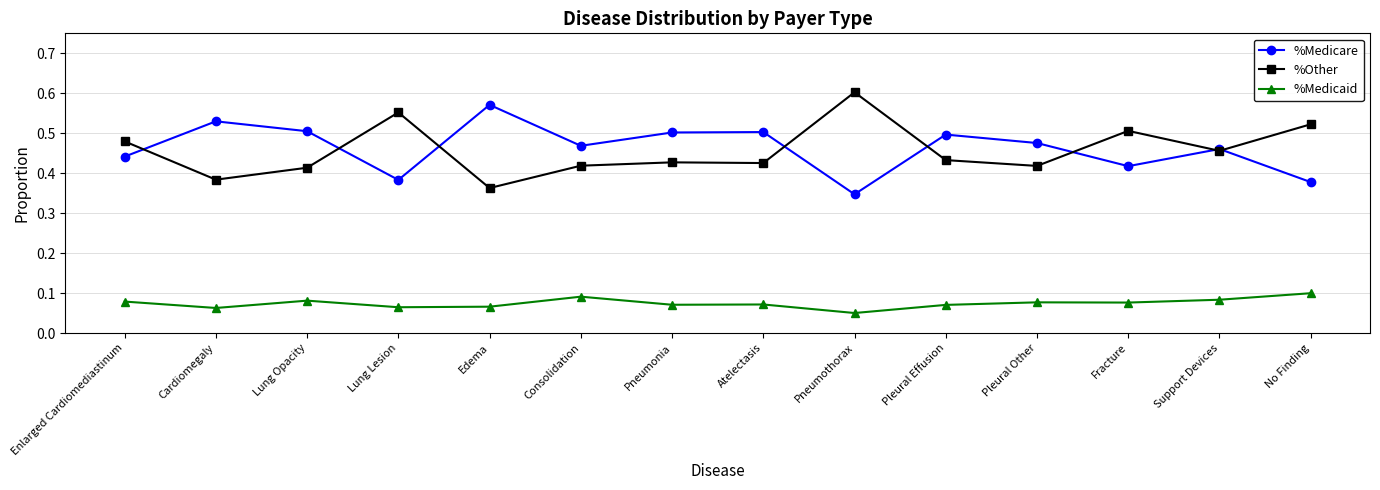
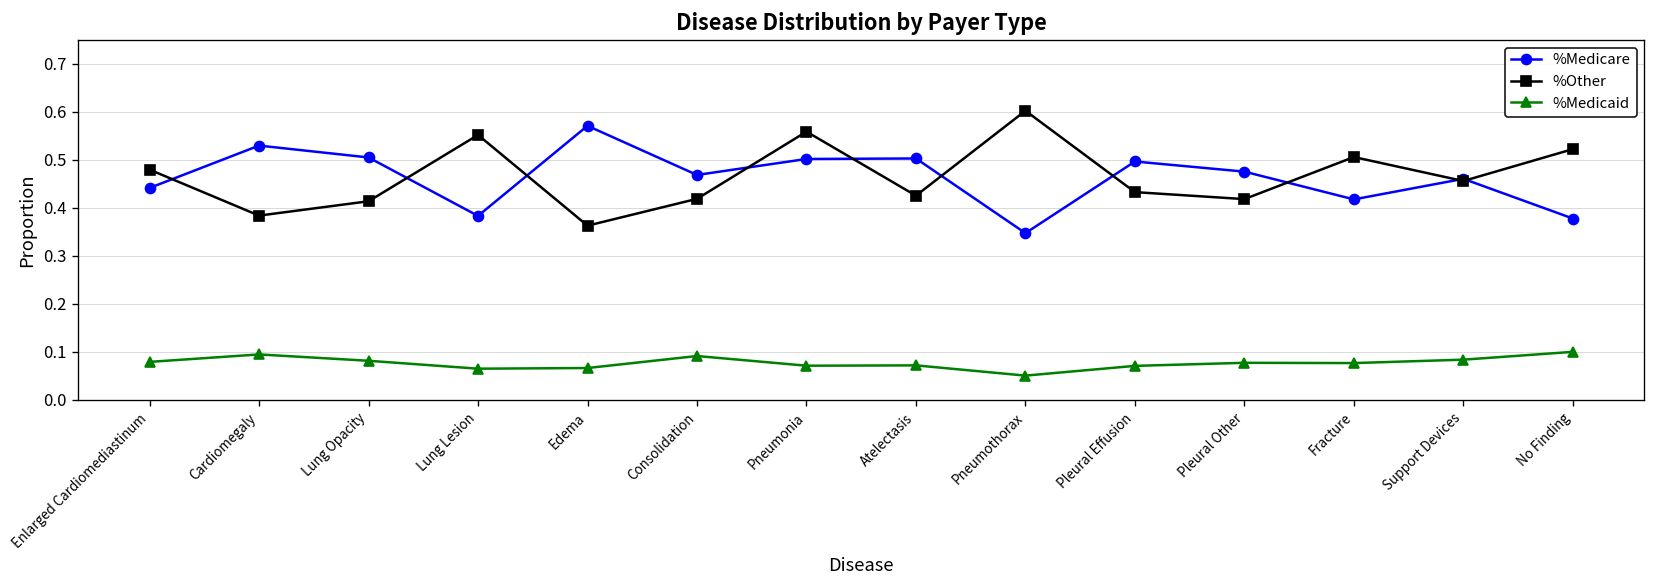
  {
    "%Medicare": {
      "Enlarged Cardiomediastinum": 0.44,
      "Cardiomegaly": 0.53,
      "Lung Opacity": 0.51,
      "Lung Lesion": 0.38,
      "Edema": 0.57,
      "Consolidation": 0.47,
      "Pneumonia": 0.50,
      "Atelectasis": 0.50,
      "Pneumothorax": 0.35,
      "Pleural Effusion": 0.50,
      "Pleural Other": 0.48,
      "Fracture": 0.42,
      "No Finding": 0.38
    },
    "%Other": {
      "Enlarged Cardiomediastinum": 0.48,
      "Cardiomegaly": 0.38,
      "Lung Opacity": 0.41,
      "Lung Lesion": 0.55,
      "Edema": 0.36,
      "Consolidation": 0.42,
-     "Pneumonia": 0.43,
+     "Pneumonia": 0.56,
      "Atelectasis": 0.43,
      "Pneumothorax": 0.60,
      "Pleural Effusion": 0.43,
      "Pleural Other": 0.42,
      "Fracture": 0.51,
      "No Finding": 0.52
    },
    "%Medicaid": {
      "Enlarged Cardiomediastinum": 0.08,
-     "Cardiomegaly": 0.06,
+     "Cardiomegaly": 0.09,
      "Lung Opacity": 0.08,
      "Lung Lesion": 0.06,
      "Edema": 0.07,
      "Consolidation": 0.09,
      "Pneumonia": 0.07,
      "Atelectasis": 0.07,
      "Pneumothorax": 0.05,
      "Pleural Effusion": 0.07,
      "Pleural Other": 0.08,
      "Fracture": 0.08,
      "Support Devices": 0.08,
      "No Finding": 0.10
    }
  }
